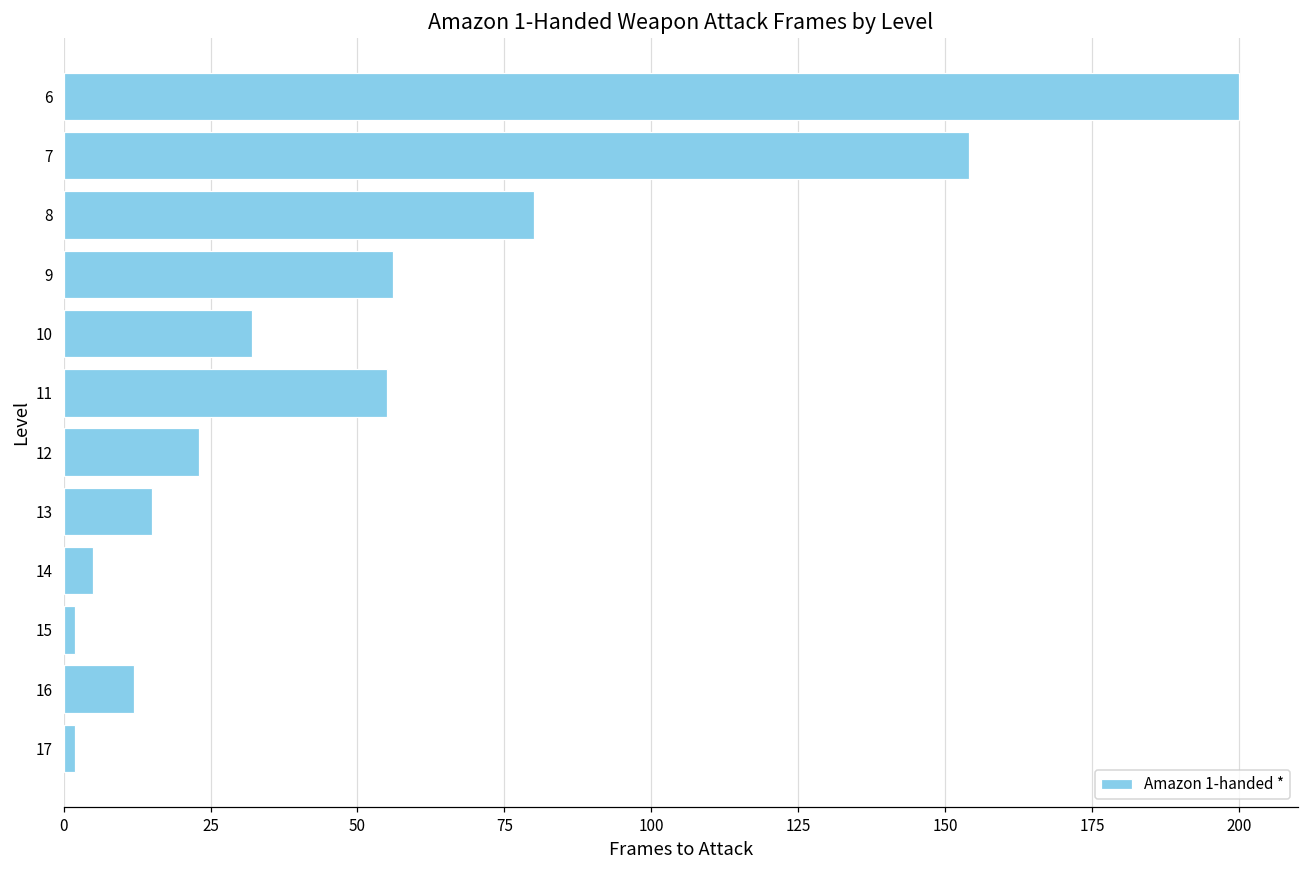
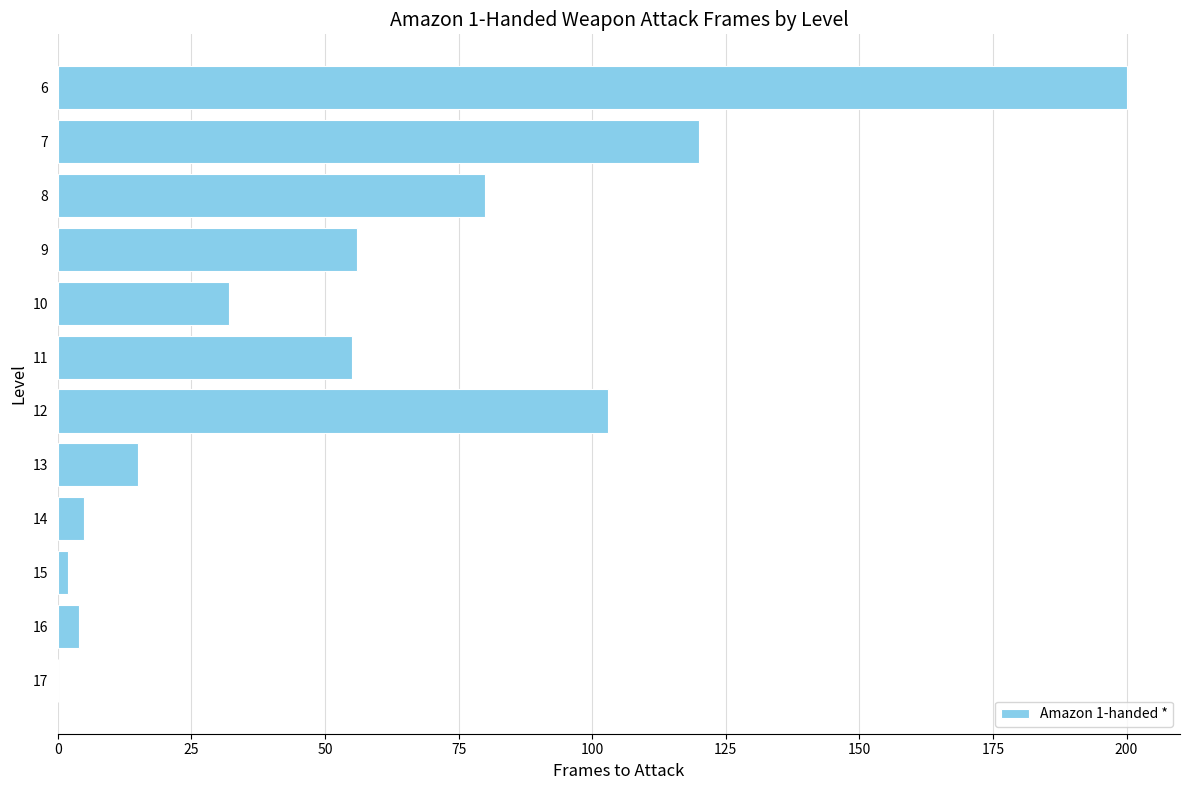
  {
    "6": 200,
-   "7": 154,
+   "7": 120,
    "8": 80,
    "9": 56,
    "10": 32,
    "11": 55,
-   "12": 23,
+   "12": 103,
    "13": 15,
    "14": 5,
    "15": 2,
-   "16": 12,
-   "17": 2
+   "16": 4,
+   "17": 0
  }
